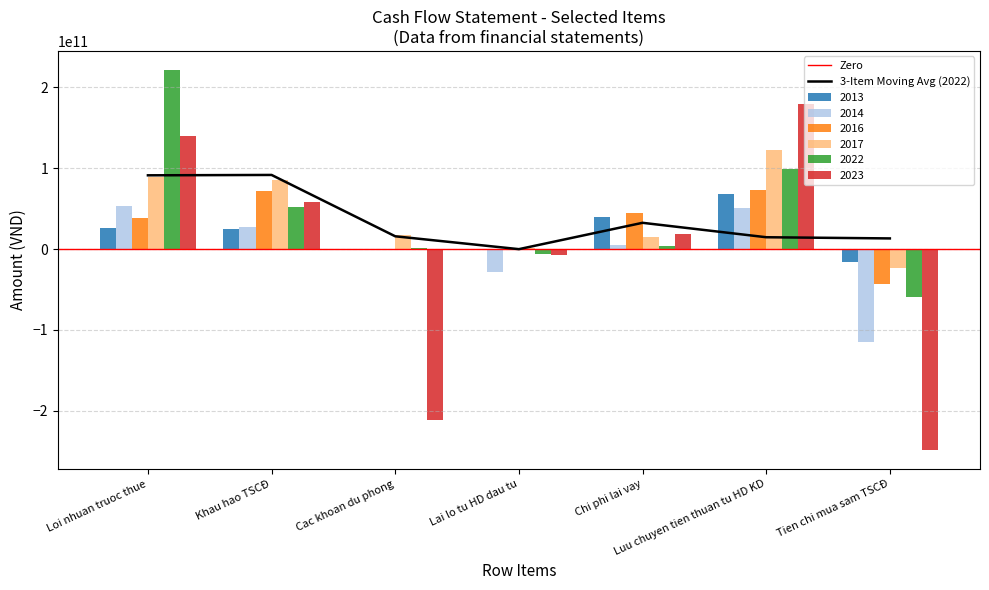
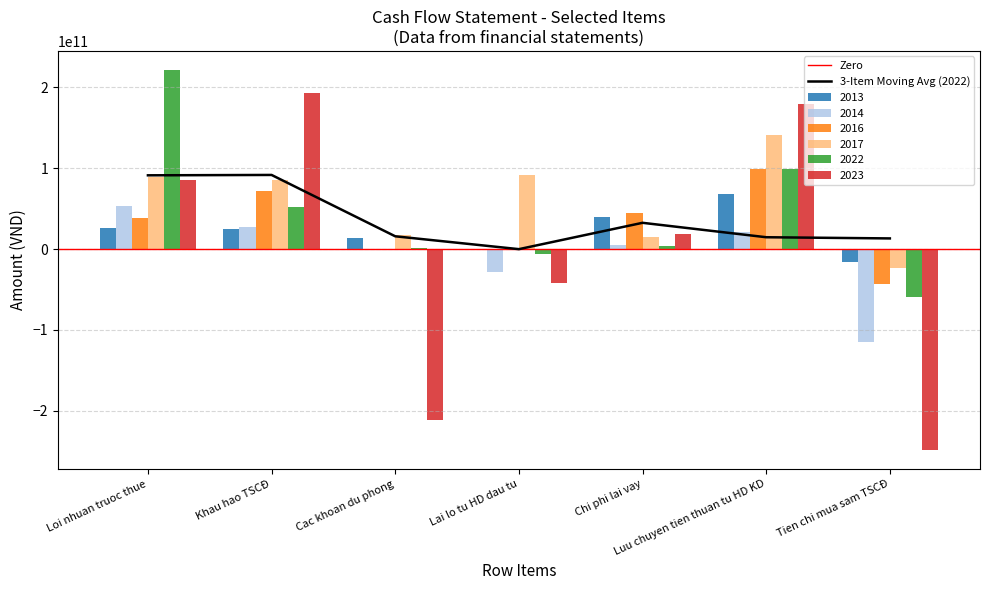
  {
    "2013": {
      "Loi nhuan truoc thue": 30000000000,
      "Khau hao TSCĐ": 20000000000,
-     "Cac khoan du phong": 0,
+     "Cac khoan du phong": 10000000000,
      "Chi phi lai vay": 40000000000,
      "Luu chuyen tien thuan tu HD KD": 70000000000,
      "Tien chi mua sam TSCĐ": -20000000000
    },
    "2014": {
      "Loi nhuan truoc thue": 50000000000,
      "Khau hao TSCĐ": 30000000000,
      "Lai lo tu HD dau tu": -30000000000,
      "Chi phi lai vay": 10000000000,
-     "Luu chuyen tien thuan tu HD KD": 50000000000,
+     "Luu chuyen tien thuan tu HD KD": 20000000000,
      "Tien chi mua sam TSCĐ": -120000000000
    },
    "3-Item Moving Avg (2022)": {
      "Loi nhuan truoc thue": 90000000000,
      "Khau hao TSCĐ": 90000000000,
      "Cac khoan du phong": 20000000000,
      "Lai lo tu HD dau tu": 0,
      "Chi phi lai vay": 30000000000,
      "Luu chuyen tien thuan tu HD KD": 10000000000,
      "Tien chi mua sam TSCĐ": 10000000000
    },
    "2016": {
      "Loi nhuan truoc thue": 40000000000,
      "Khau hao TSCĐ": 70000000000,
      "Chi phi lai vay": 50000000000,
-     "Luu chuyen tien thuan tu HD KD": 70000000000,
+     "Luu chuyen tien thuan tu HD KD": 100000000000,
      "Tien chi mua sam TSCĐ": -40000000000
    },
    "2017": {
      "Loi nhuan truoc thue": 90000000000,
      "Khau hao TSCĐ": 90000000000,
      "Cac khoan du phong": 20000000000,
-     "Lai lo tu HD dau tu": 0,
+     "Lai lo tu HD dau tu": 90000000000,
      "Chi phi lai vay": 10000000000,
-     "Luu chuyen tien thuan tu HD KD": 120000000000,
+     "Luu chuyen tien thuan tu HD KD": 140000000000,
      "Tien chi mua sam TSCĐ": -20000000000
    },
    "2022": {
      "Loi nhuan truoc thue": 220000000000,
      "Khau hao TSCĐ": 50000000000,
      "Lai lo tu HD dau tu": -10000000000,
      "Chi phi lai vay": 0,
      "Luu chuyen tien thuan tu HD KD": 100000000000,
      "Tien chi mua sam TSCĐ": -60000000000
    },
    "2023": {
-     "Loi nhuan truoc thue": 140000000000,
-     "Khau hao TSCĐ": 60000000000,
+     "Loi nhuan truoc thue": 90000000000,
+     "Khau hao TSCĐ": 190000000000,
      "Cac khoan du phong": -210000000000,
-     "Lai lo tu HD dau tu": -10000000000,
+     "Lai lo tu HD dau tu": -40000000000,
      "Chi phi lai vay": 20000000000,
      "Tien chi mua sam TSCĐ": -250000000000
    }
  }
